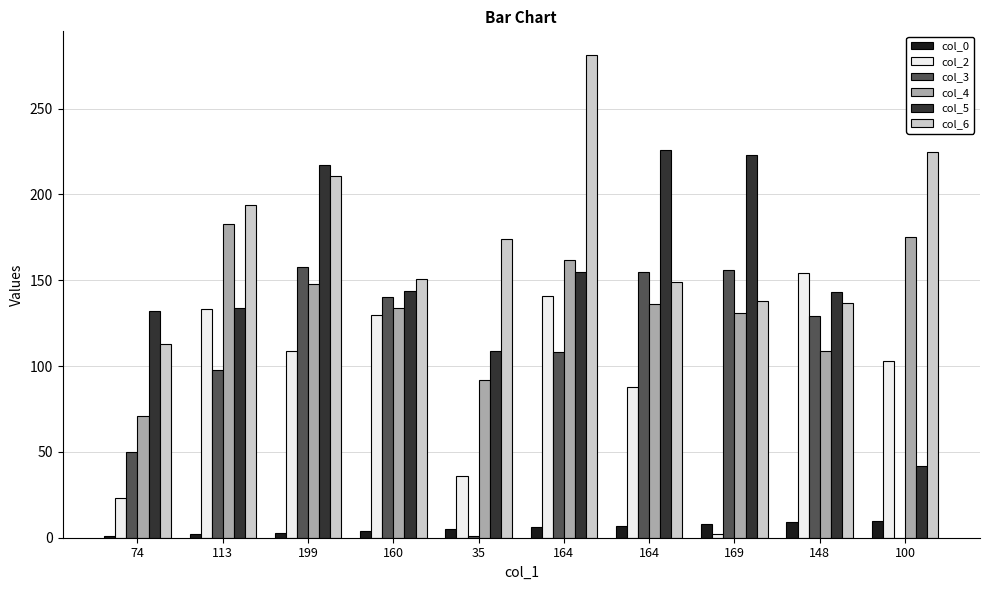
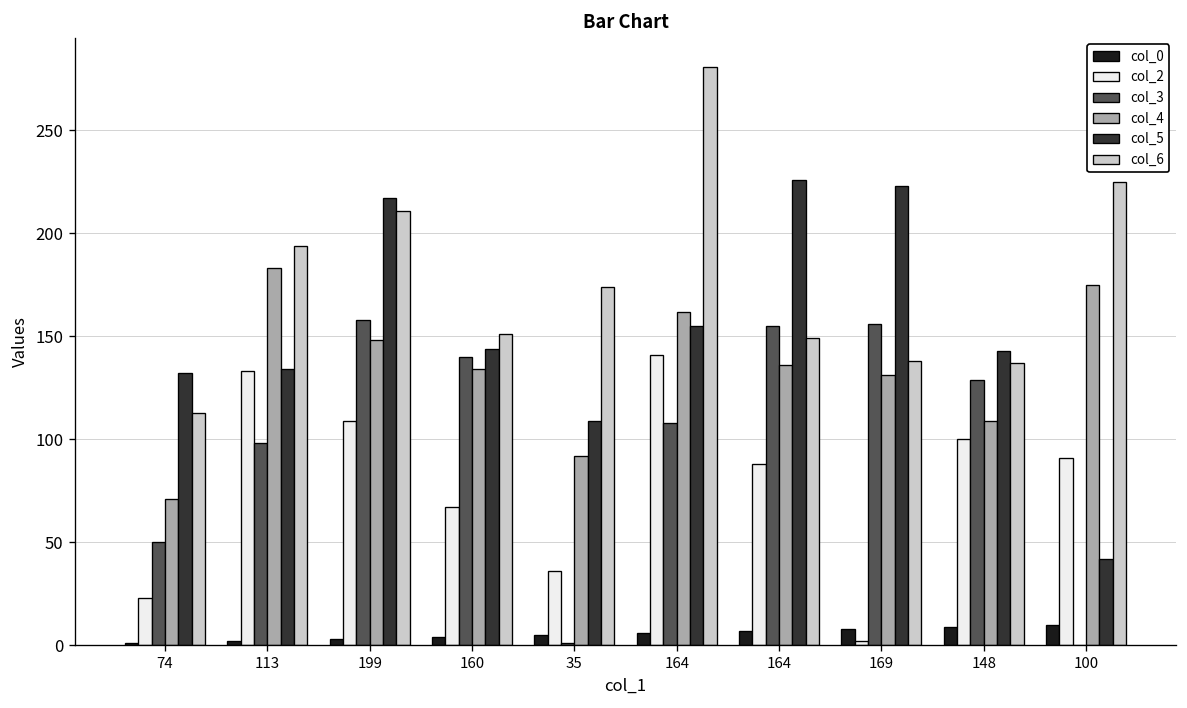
  {
    "col_2": {
      "74": 23,
      "113": 133,
      "199": 109,
-     "160": 130,
+     "160": 67,
      "35": 36,
      "169": 2,
-     "148": 154,
-     "100": 103
+     "148": 100,
+     "100": 91
    }
  }
